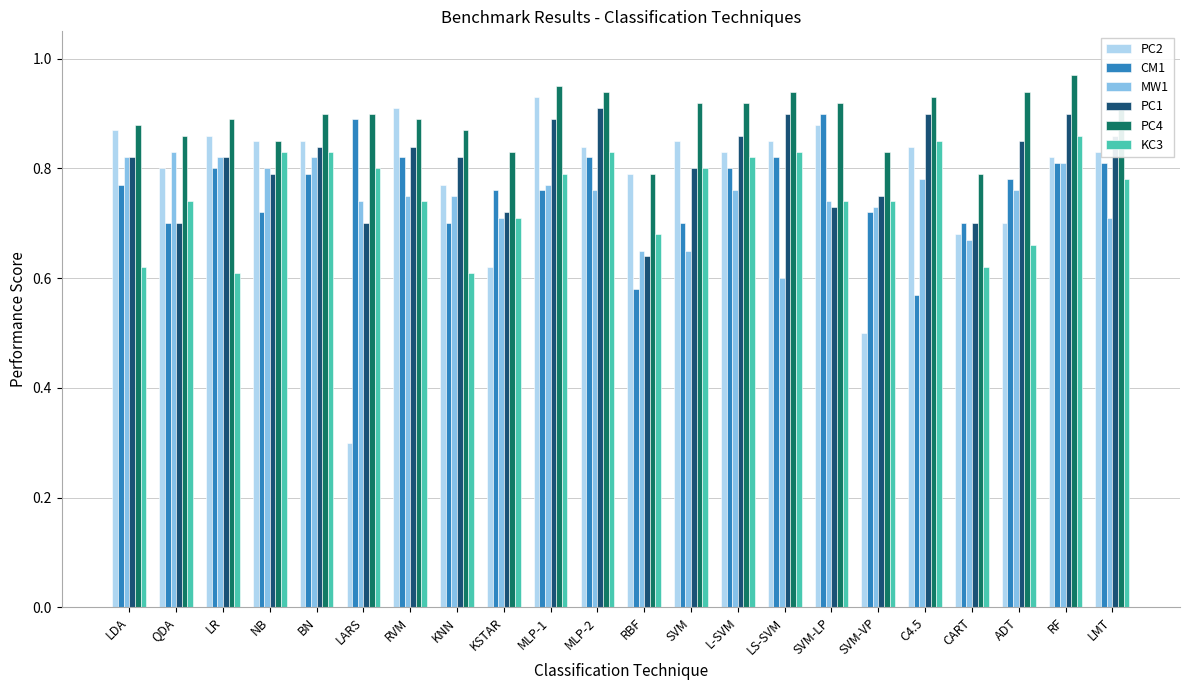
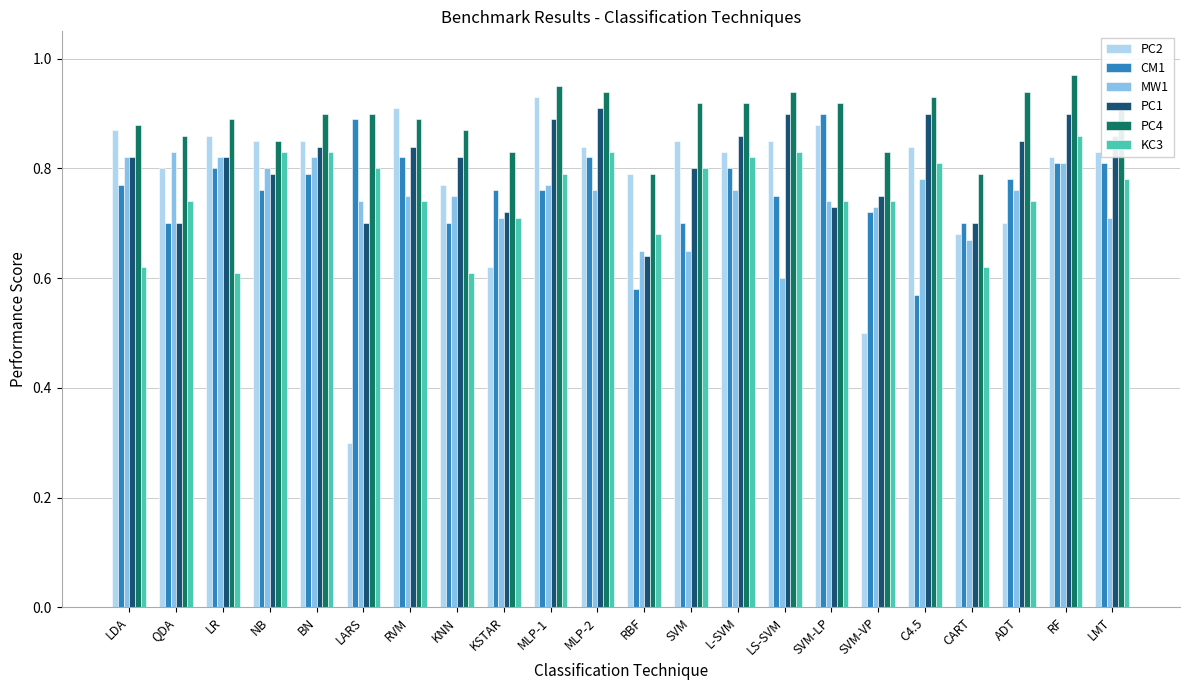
  {
    "CM1": {
      "LDA": 0.77,
      "QDA": 0.70,
      "LR": 0.80,
-     "NB": 0.72,
+     "NB": 0.76,
      "BN": 0.79,
      "LARS": 0.89,
      "RVM": 0.82,
      "KNN": 0.70,
      "KSTAR": 0.76,
      "MLP-1": 0.76,
      "MLP-2": 0.82,
      "RBF": 0.58,
      "SVM": 0.70,
      "L-SVM": 0.80,
-     "LS-SVM": 0.82,
+     "LS-SVM": 0.75,
      "SVM-LP": 0.90,
      "SVM-VP": 0.72,
      "C4.5": 0.57,
      "CART": 0.70,
      "ADT": 0.78,
      "RF": 0.81,
      "LMT": 0.81
    },
    "KC3": {
      "LDA": 0.62,
      "QDA": 0.74,
      "LR": 0.61,
      "NB": 0.83,
      "BN": 0.83,
      "LARS": 0.80,
      "RVM": 0.74,
      "KNN": 0.61,
      "KSTAR": 0.71,
      "MLP-1": 0.79,
      "MLP-2": 0.83,
      "RBF": 0.68,
      "SVM": 0.80,
      "L-SVM": 0.82,
      "LS-SVM": 0.83,
      "SVM-LP": 0.74,
      "SVM-VP": 0.74,
-     "C4.5": 0.85,
+     "C4.5": 0.81,
      "CART": 0.62,
-     "ADT": 0.66,
+     "ADT": 0.74,
      "RF": 0.86,
      "LMT": 0.78
    }
  }
